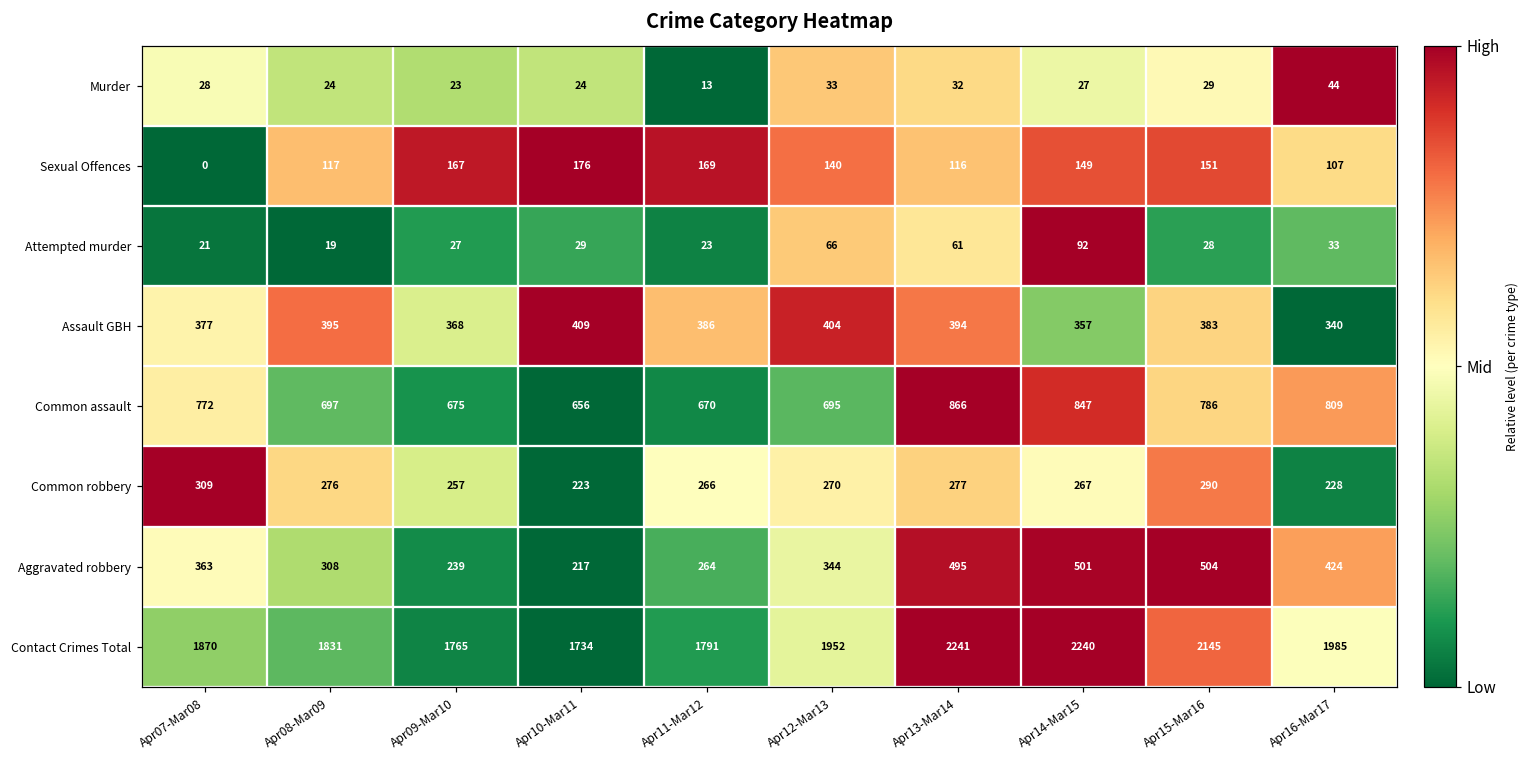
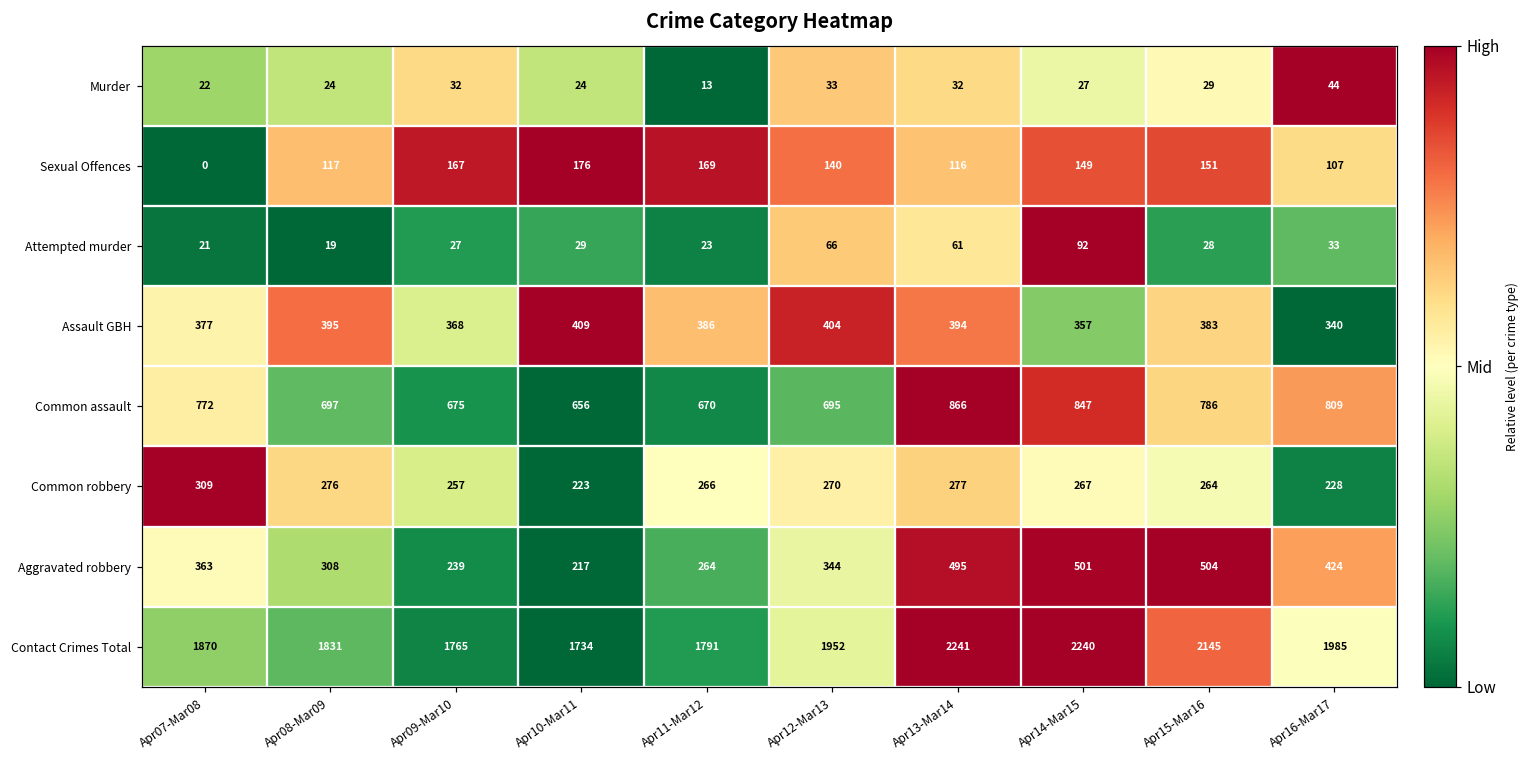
  {
    "Murder": {
-     "Apr07-Mar08": 28,
+     "Apr07-Mar08": 22,
      "Apr08-Mar09": 24,
-     "Apr09-Mar10": 23,
+     "Apr09-Mar10": 32,
      "Apr10-Mar11": 24,
      "Apr11-Mar12": 13,
      "Apr12-Mar13": 33,
      "Apr13-Mar14": 32,
      "Apr14-Mar15": 27,
      "Apr15-Mar16": 29,
      "Apr16-Mar17": 44
    },
    "Sexual Offences": {
      "Apr07-Mar08": 0,
      "Apr08-Mar09": 117,
      "Apr09-Mar10": 167,
      "Apr10-Mar11": 176,
      "Apr11-Mar12": 169,
      "Apr12-Mar13": 140,
      "Apr13-Mar14": 116,
      "Apr14-Mar15": 149,
      "Apr15-Mar16": 151,
      "Apr16-Mar17": 107
    },
    "Attempted murder": {
      "Apr07-Mar08": 21,
      "Apr08-Mar09": 19,
      "Apr09-Mar10": 27,
      "Apr10-Mar11": 29,
      "Apr11-Mar12": 23,
      "Apr12-Mar13": 66,
      "Apr13-Mar14": 61,
      "Apr14-Mar15": 92,
      "Apr15-Mar16": 28,
      "Apr16-Mar17": 33
    },
    "Assault GBH": {
      "Apr07-Mar08": 377,
      "Apr08-Mar09": 395,
      "Apr09-Mar10": 368,
      "Apr10-Mar11": 409,
      "Apr11-Mar12": 386,
      "Apr12-Mar13": 404,
      "Apr13-Mar14": 394,
      "Apr14-Mar15": 357,
      "Apr15-Mar16": 383,
      "Apr16-Mar17": 340
    },
    "Common assault": {
      "Apr07-Mar08": 772,
      "Apr08-Mar09": 697,
      "Apr09-Mar10": 675,
      "Apr10-Mar11": 656,
      "Apr11-Mar12": 670,
      "Apr12-Mar13": 695,
      "Apr13-Mar14": 866,
      "Apr14-Mar15": 847,
      "Apr15-Mar16": 786,
      "Apr16-Mar17": 809
    },
    "Common robbery": {
      "Apr07-Mar08": 309,
      "Apr08-Mar09": 276,
      "Apr09-Mar10": 257,
      "Apr10-Mar11": 223,
      "Apr11-Mar12": 266,
      "Apr12-Mar13": 270,
      "Apr13-Mar14": 277,
      "Apr14-Mar15": 267,
-     "Apr15-Mar16": 290,
+     "Apr15-Mar16": 264,
      "Apr16-Mar17": 228
    },
    "Aggravated robbery": {
      "Apr07-Mar08": 363,
      "Apr08-Mar09": 308,
      "Apr09-Mar10": 239,
      "Apr10-Mar11": 217,
      "Apr11-Mar12": 264,
      "Apr12-Mar13": 344,
      "Apr13-Mar14": 495,
      "Apr14-Mar15": 501,
      "Apr15-Mar16": 504,
      "Apr16-Mar17": 424
    },
    "Contact Crimes Total": {
      "Apr07-Mar08": 1870,
      "Apr08-Mar09": 1831,
      "Apr09-Mar10": 1765,
      "Apr10-Mar11": 1734,
      "Apr11-Mar12": 1791,
      "Apr12-Mar13": 1952,
      "Apr13-Mar14": 2241,
      "Apr14-Mar15": 2240,
      "Apr15-Mar16": 2145,
      "Apr16-Mar17": 1985
    }
  }
